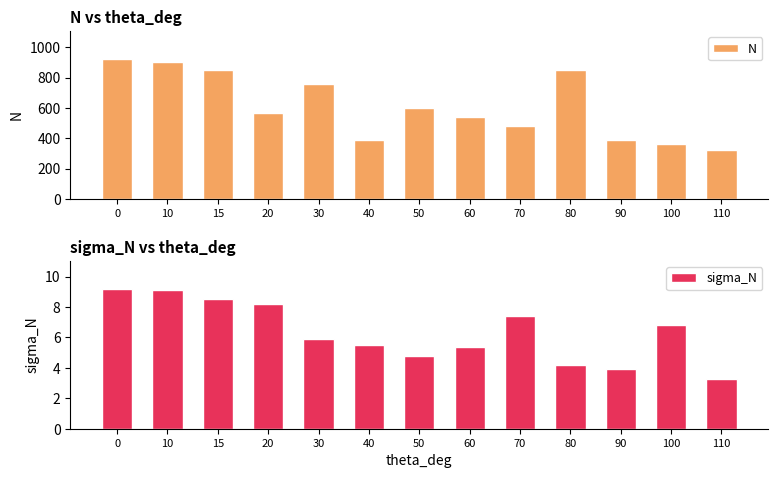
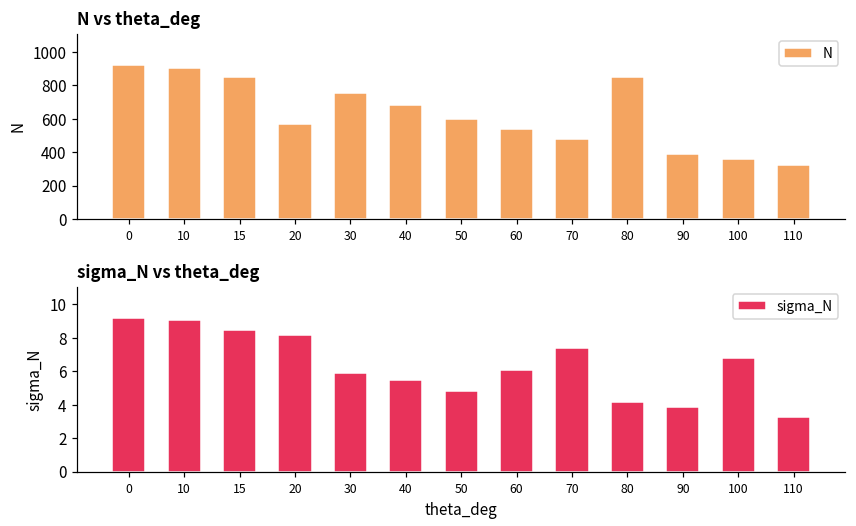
  {
    "N vs theta_deg": {
      "0": 920,
      "10": 910,
      "15": 850,
      "20": 570,
      "30": 760,
-     "40": 390,
+     "40": 690,
      "50": 600,
      "60": 540,
      "70": 480,
      "80": 850,
      "90": 390,
      "100": 360,
      "110": 330
    },
    "sigma_N vs theta_deg": {
      "0": 9.2,
      "10": 9.1,
      "15": 8.5,
      "20": 8.2,
      "30": 5.9,
      "40": 5.5,
      "50": 4.8,
-     "60": 5.4,
+     "60": 6.1,
      "70": 7.4,
      "80": 4.2,
      "90": 3.9,
      "100": 6.8,
      "110": 3.3
    }
  }
